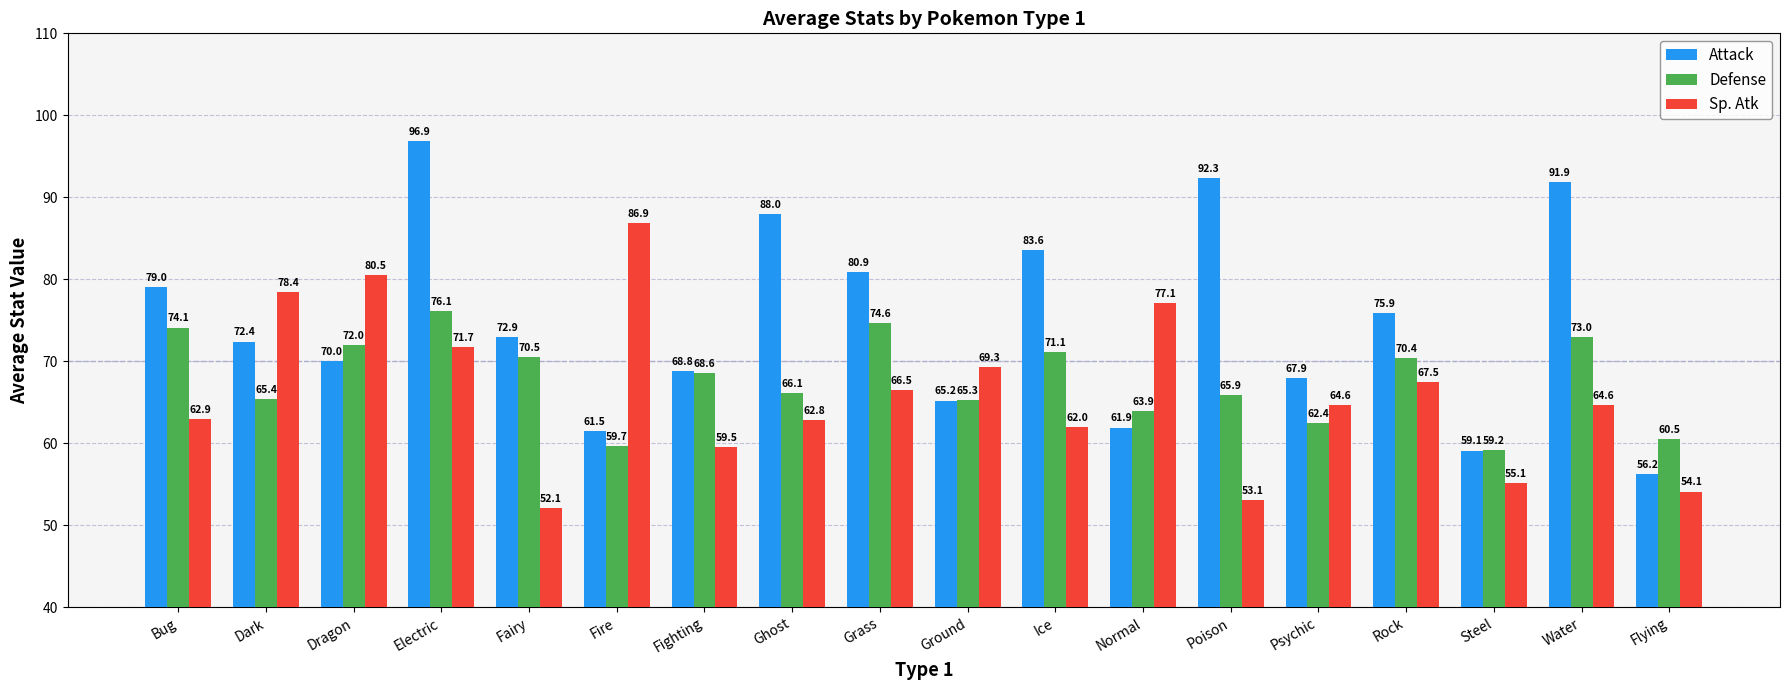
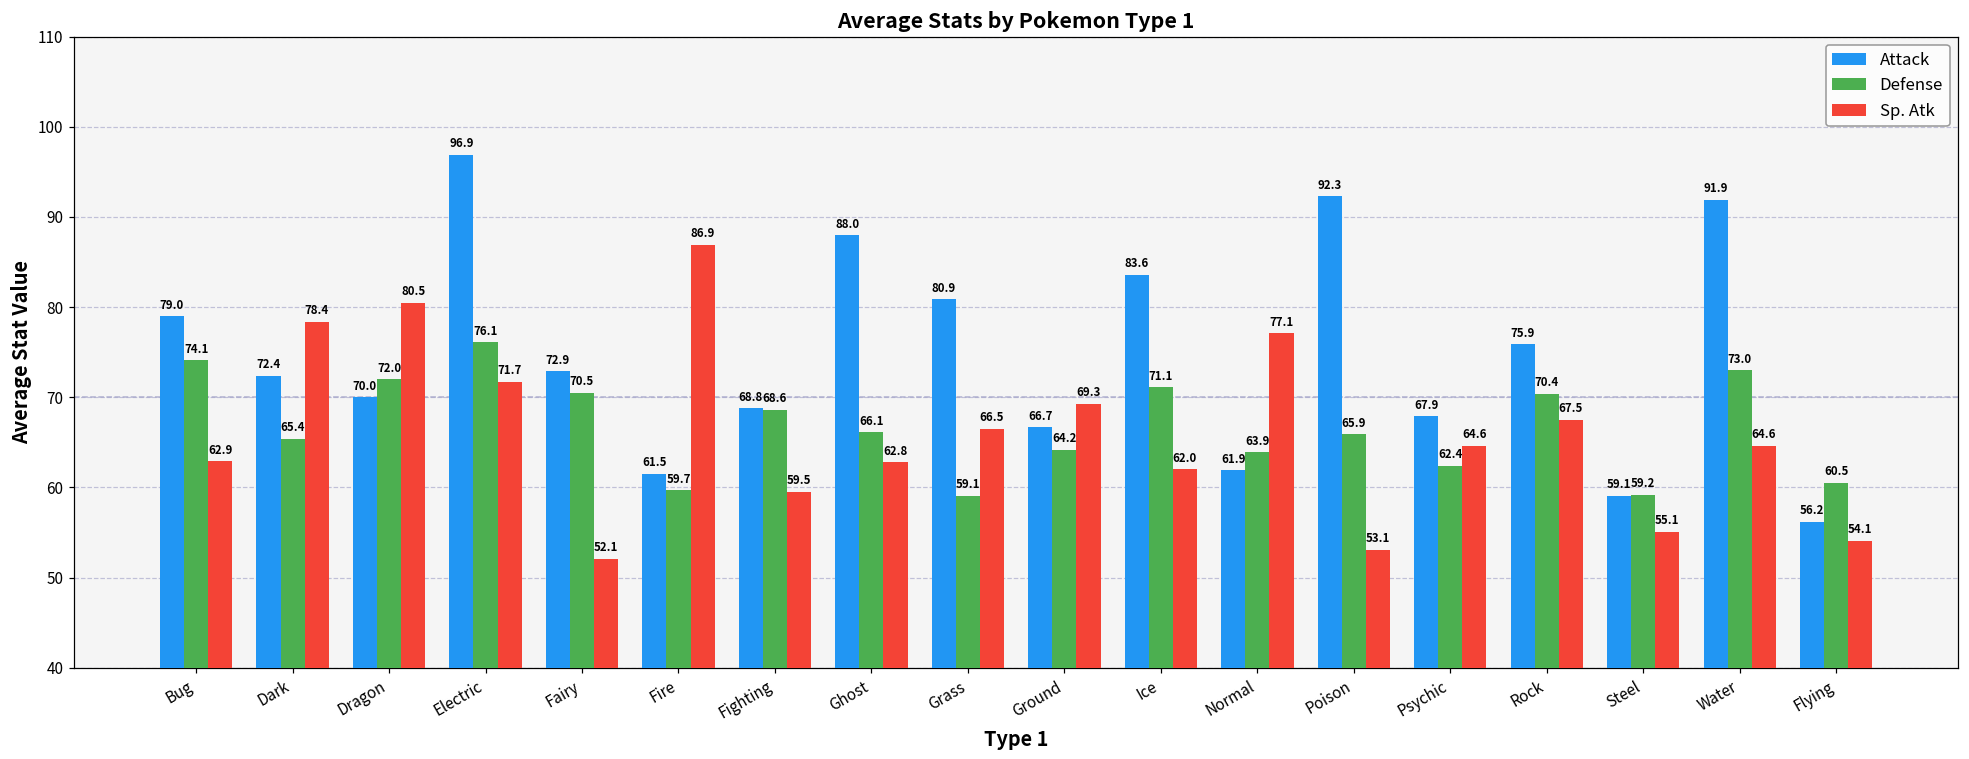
  {
    "Attack": {
      "Bug": 79.0,
      "Dark": 72.4,
      "Dragon": 70.0,
      "Electric": 96.9,
      "Fairy": 72.9,
      "Fire": 61.5,
      "Fighting": 68.8,
      "Ghost": 88.0,
      "Grass": 80.9,
-     "Ground": 65.2,
+     "Ground": 66.7,
      "Ice": 83.6,
      "Normal": 61.9,
      "Poison": 92.3,
      "Psychic": 67.9,
      "Rock": 75.9,
      "Steel": 59.1,
      "Water": 91.9,
      "Flying": 56.2
    },
    "Defense": {
      "Bug": 74.1,
      "Dark": 65.4,
      "Dragon": 72.0,
      "Electric": 76.1,
      "Fairy": 70.5,
      "Fire": 59.7,
      "Fighting": 68.6,
      "Ghost": 66.1,
-     "Grass": 74.6,
-     "Ground": 65.3,
+     "Grass": 59.1,
+     "Ground": 64.2,
      "Ice": 71.1,
      "Normal": 63.9,
      "Poison": 65.9,
      "Psychic": 62.4,
      "Rock": 70.4,
      "Steel": 59.2,
      "Water": 73.0,
      "Flying": 60.5
    },
    "Sp. Atk": {
      "Bug": 62.9,
      "Dark": 78.4,
      "Dragon": 80.5,
      "Electric": 71.7,
      "Fairy": 52.1,
      "Fire": 86.9,
      "Fighting": 59.5,
      "Ghost": 62.8,
      "Grass": 66.5,
      "Ground": 69.3,
      "Ice": 62.0,
      "Normal": 77.1,
      "Poison": 53.1,
      "Psychic": 64.6,
      "Rock": 67.5,
      "Steel": 55.1,
      "Water": 64.6,
      "Flying": 54.1
    }
  }
